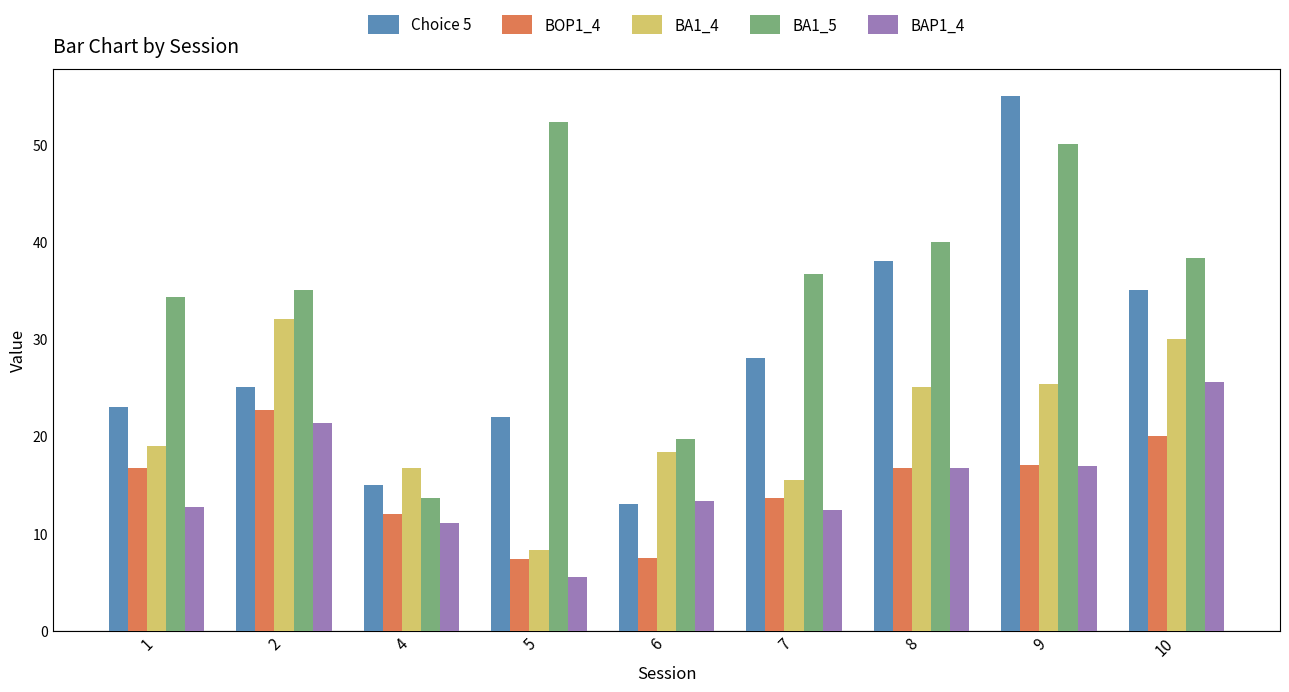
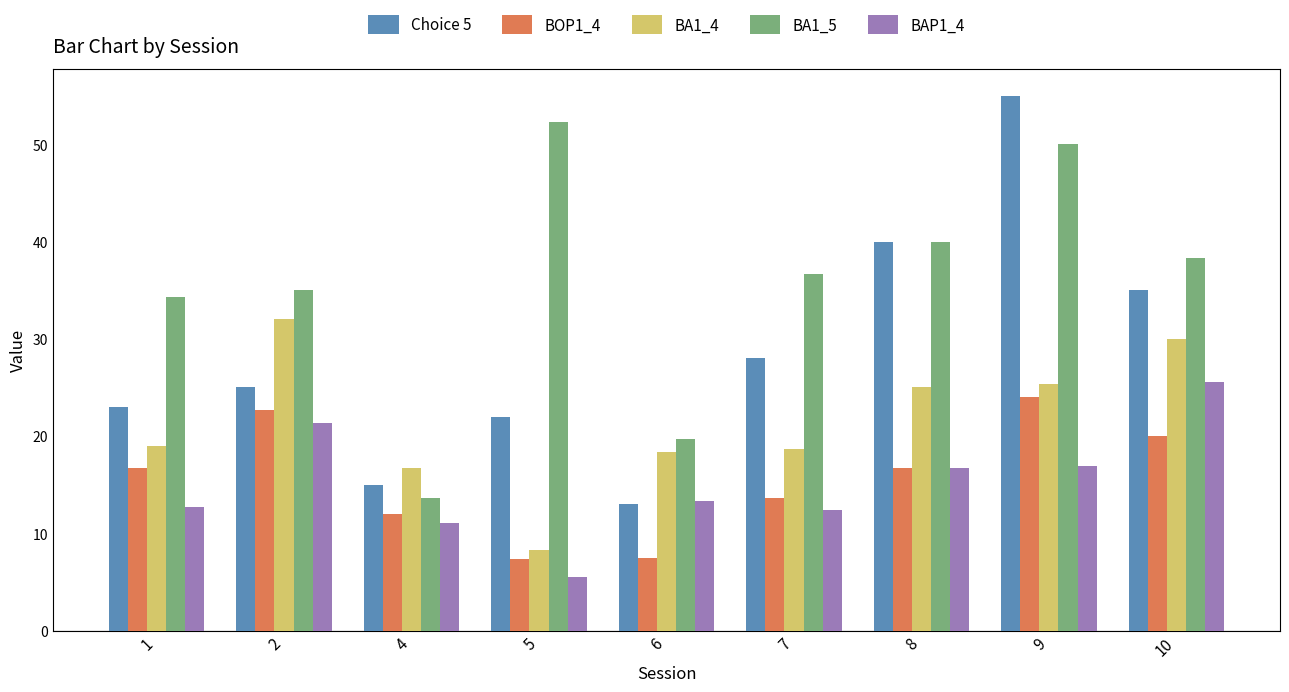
  {
    "Choice 5": {
      "1": 23,
      "2": 25,
      "4": 15,
      "5": 22,
      "6": 13,
      "7": 28,
-     "8": 38,
+     "8": 40,
      "9": 55,
      "10": 35
    },
    "BOP1_4": {
      "1": 17,
      "2": 23,
      "4": 12,
      "5": 7,
      "6": 8,
      "7": 14,
      "8": 17,
-     "9": 17,
+     "9": 24,
      "10": 20
    },
    "BA1_4": {
      "1": 19,
      "2": 32,
      "4": 17,
      "5": 8,
      "6": 18,
-     "7": 15,
+     "7": 19,
      "8": 25,
      "9": 25,
      "10": 30
    },
    "BA1_5": {
      "1": 34,
      "2": 35,
      "4": 14,
      "5": 52,
      "6": 20,
      "7": 37,
      "8": 40,
      "9": 50,
      "10": 38
    },
    "BAP1_4": {
      "1": 13,
      "2": 21,
      "4": 11,
      "5": 6,
      "6": 13,
      "7": 12,
      "8": 17,
      "9": 17,
      "10": 26
    }
  }
